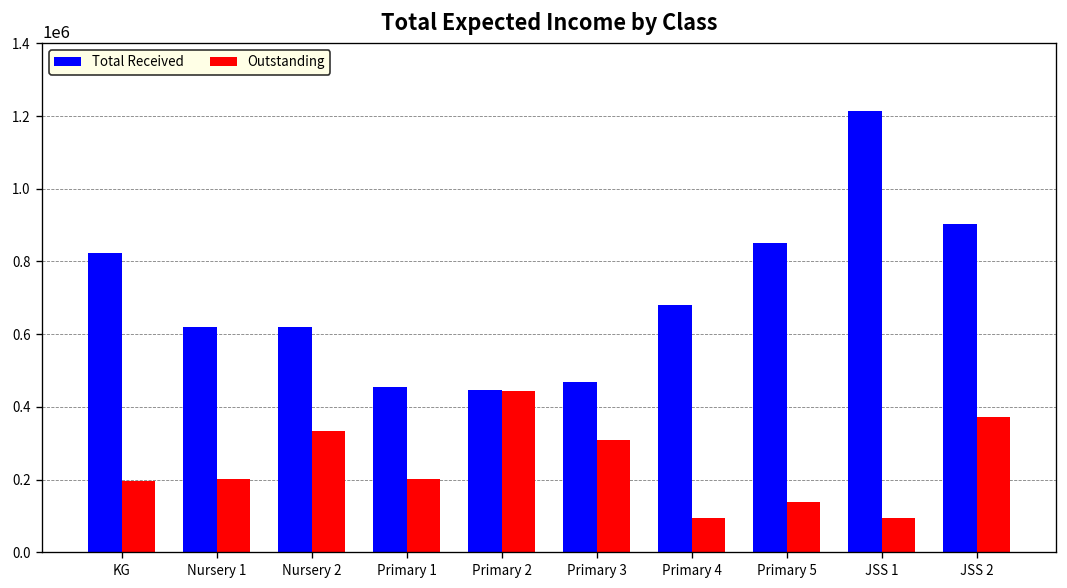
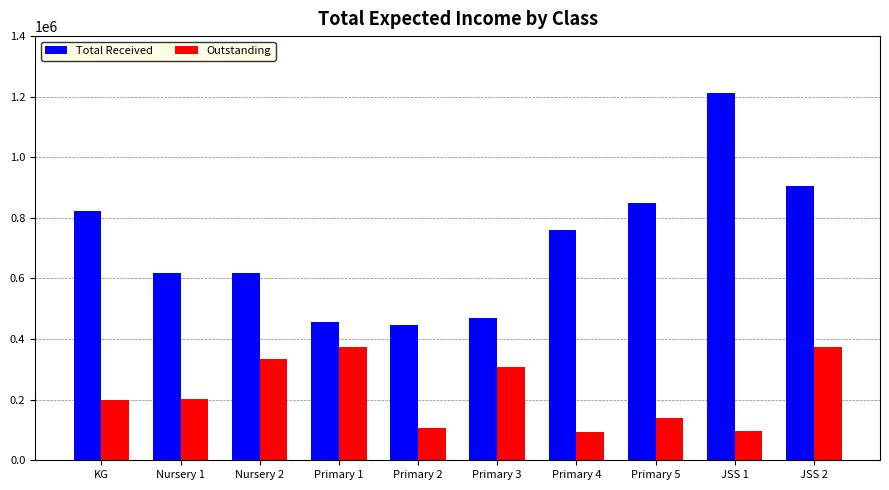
  {
    "Total Received": {
      "KG": 820000,
      "Nursery 1": 620000,
      "Nursery 2": 620000,
      "Primary 1": 460000,
      "Primary 2": 450000,
      "Primary 3": 470000,
-     "Primary 4": 680000,
+     "Primary 4": 760000,
      "Primary 5": 850000,
      "JSS 1": 1210000,
      "JSS 2": 900000
    },
    "Outstanding": {
      "KG": 200000,
      "Nursery 1": 200000,
      "Nursery 2": 330000,
-     "Primary 1": 200000,
-     "Primary 2": 450000,
+     "Primary 1": 370000,
+     "Primary 2": 110000,
      "Primary 3": 310000,
      "Primary 4": 90000,
      "Primary 5": 140000,
      "JSS 1": 100000,
      "JSS 2": 370000
    }
  }
